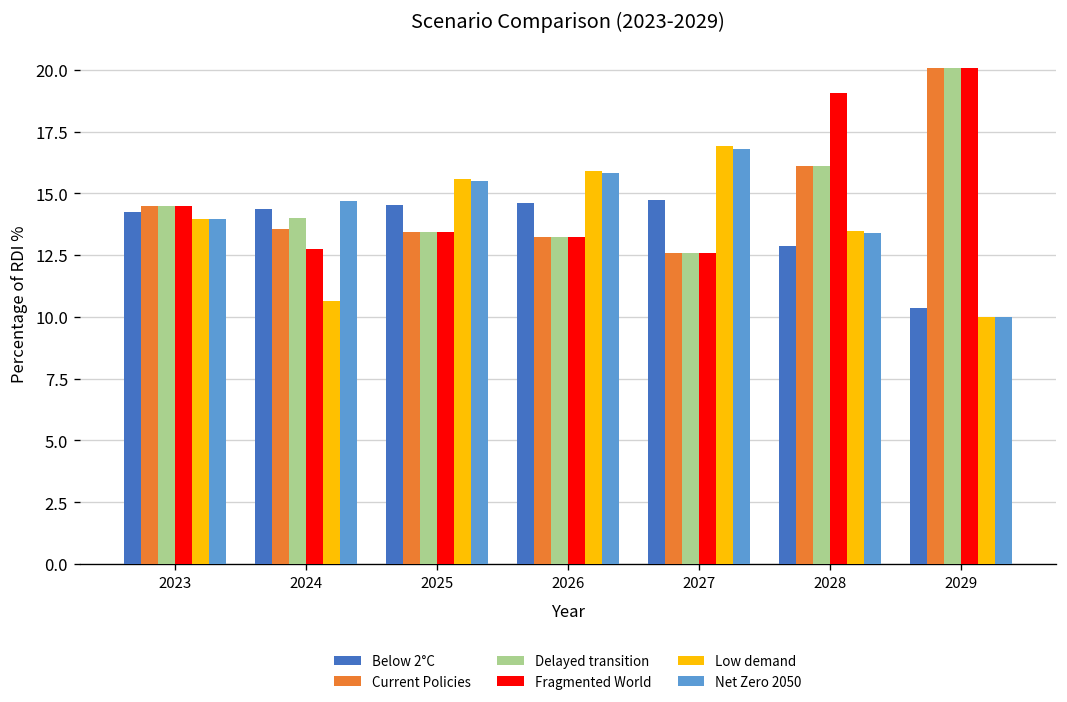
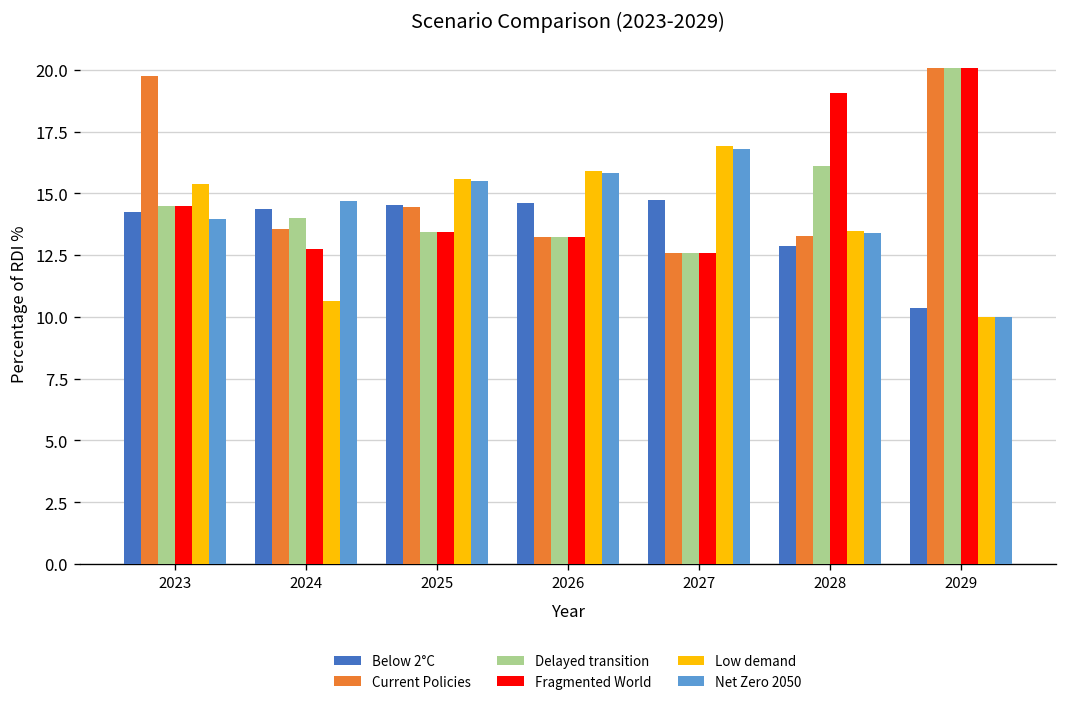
  {
    "Current Policies": {
-     "2023": 14.5,
+     "2023": 19.7,
      "2024": 13.5,
-     "2025": 13.4,
+     "2025": 14.4,
      "2026": 13.2,
      "2027": 12.6,
-     "2028": 16.1,
+     "2028": 13.3,
      "2029": 20.1
    },
    "Delayed transition": {
      "2023": 14.5,
      "2024": 14.0,
      "2025": 13.4,
      "2026": 13.2,
      "2027": 12.6,
      "2028": 16.1,
      "2029": 20.1
    },
    "Fragmented World": {
      "2023": 14.5,
      "2024": 12.7,
      "2025": 13.4,
      "2026": 13.2,
      "2027": 12.6,
      "2028": 19.1,
      "2029": 20.1
    },
    "Low demand": {
-     "2023": 14.0,
+     "2023": 15.4,
      "2024": 10.6,
      "2025": 15.6,
      "2026": 15.9,
      "2027": 16.9,
      "2028": 13.5,
      "2029": 10.0
    }
  }
